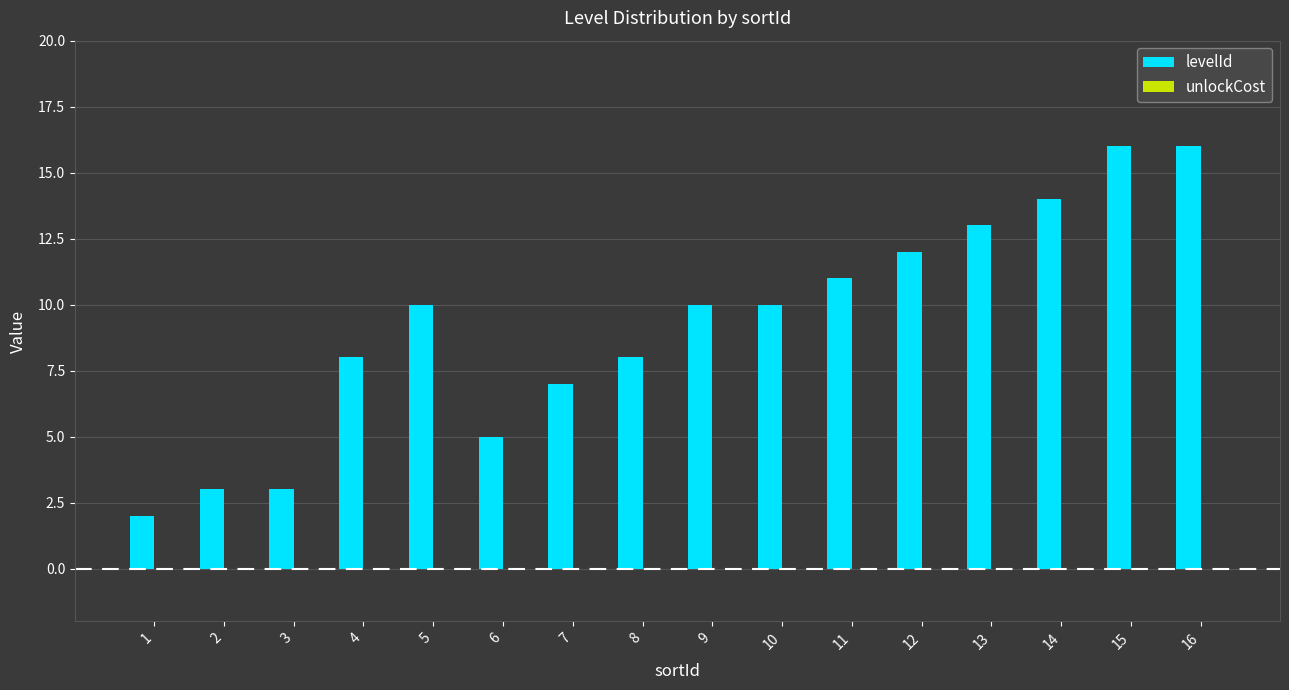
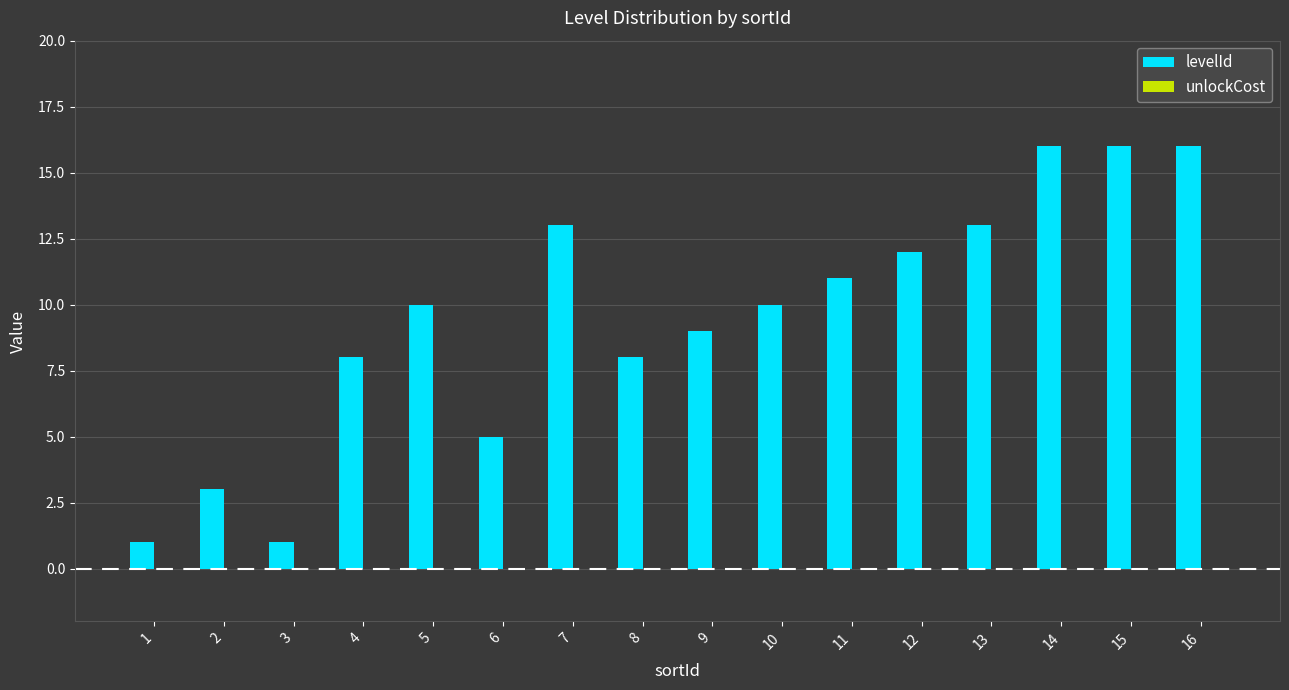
  {
    "levelId": {
-     "1": 2,
+     "1": 1,
      "2": 3,
-     "3": 3,
+     "3": 1,
      "4": 8,
      "5": 10,
      "6": 5,
-     "7": 7,
+     "7": 13,
      "8": 8,
-     "9": 10,
+     "9": 9,
      "10": 10,
      "11": 11,
      "12": 12,
      "13": 13,
-     "14": 14,
+     "14": 16,
      "15": 16,
      "16": 16
    },
    "unlockCost": {
      "1": 0,
      "2": 0,
      "3": 0,
      "4": 0,
      "5": 0,
      "6": 0,
      "7": 0,
      "8": 0,
      "9": 0,
      "10": 0,
      "11": 0,
      "12": 0,
      "13": 0,
      "14": 0,
      "15": 0,
      "16": 0
    }
  }
